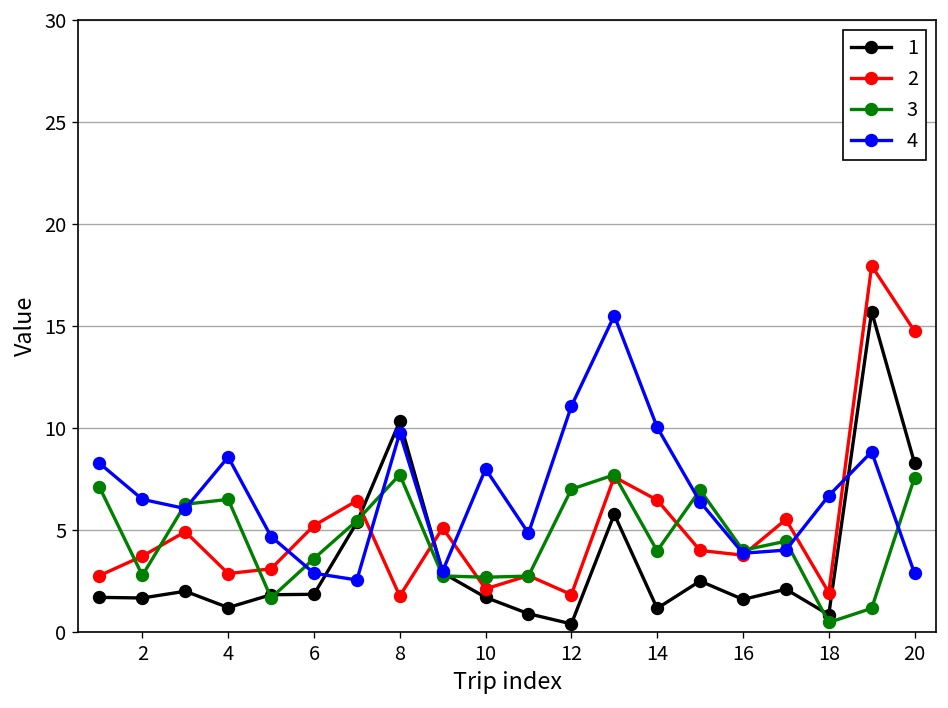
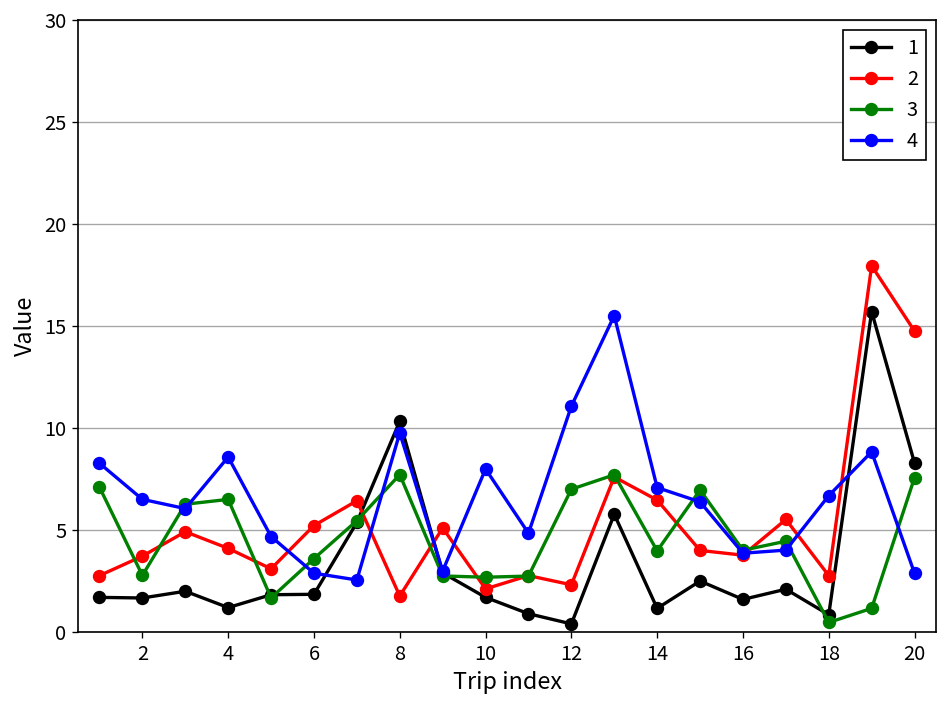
  {
    "1": {
      "2": 1.7,
      "4": 1.2,
      "6": 1.9,
      "8": 10.3,
      "10": 1.7,
      "12": 0.4,
      "14": 1.2,
      "16": 1.6,
      "18": 0.9,
      "20": 8.3
    },
    "2": {
      "2": 3.7,
-     "4": 2.9,
+     "4": 4.1,
      "6": 5.2,
      "8": 1.8,
      "10": 2.1,
-     "12": 1.8,
+     "12": 2.3,
      "14": 6.5,
-     "18": 1.9,
+     "18": 2.8,
      "20": 14.7
    },
    "3": {
      "2": 2.8,
      "4": 6.5,
      "6": 3.6,
      "8": 7.7,
      "10": 2.7,
      "12": 7.0,
      "14": 4.0,
      "18": 0.5,
      "20": 7.6
    },
    "4": {
      "2": 6.5,
      "4": 8.6,
      "6": 2.9,
      "8": 9.8,
      "10": 8.0,
      "12": 11.1,
-     "14": 10.0,
+     "14": 7.1,
      "18": 6.7,
      "20": 2.9
    }
  }
